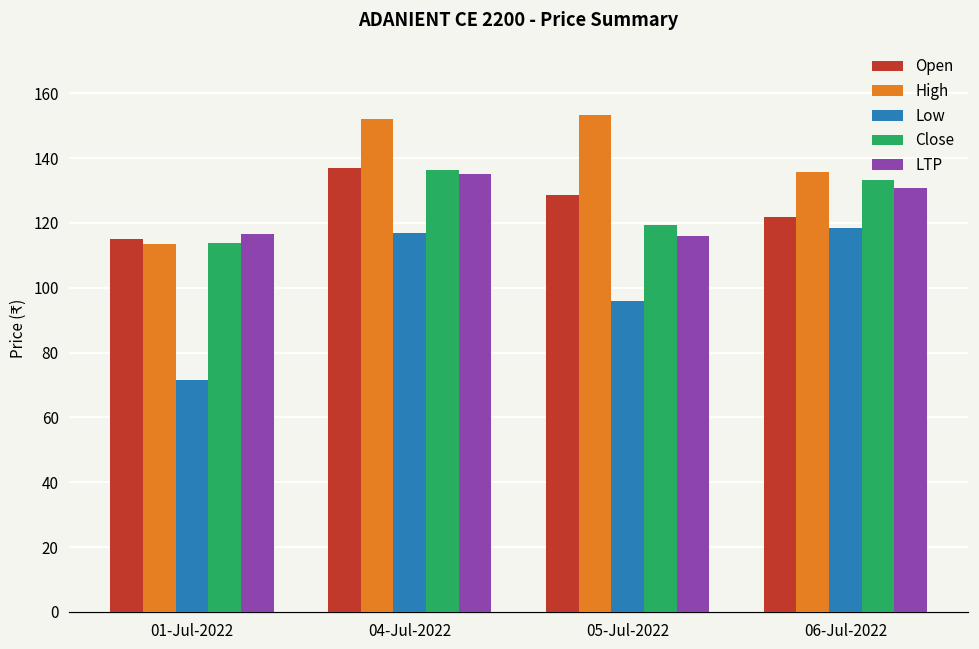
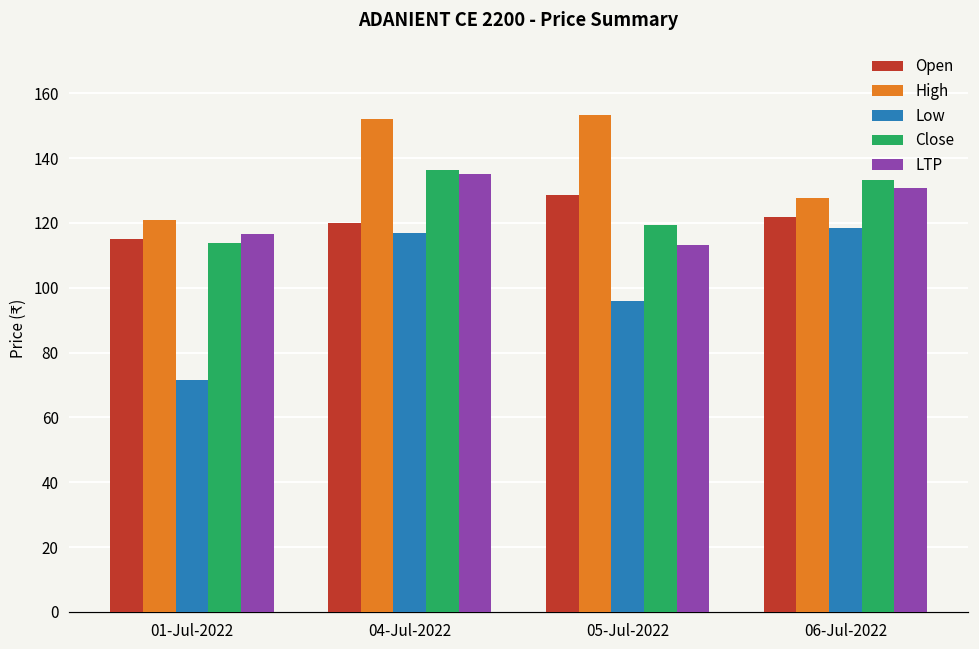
  {
    "Open": {
      "01-Jul-2022": 115,
-     "04-Jul-2022": 137,
+     "04-Jul-2022": 120,
      "05-Jul-2022": 129,
      "06-Jul-2022": 122
    },
    "High": {
-     "01-Jul-2022": 114,
+     "01-Jul-2022": 121,
      "04-Jul-2022": 152,
      "05-Jul-2022": 153,
-     "06-Jul-2022": 136
+     "06-Jul-2022": 128
    },
    "Low": {
      "01-Jul-2022": 72,
      "04-Jul-2022": 117,
      "05-Jul-2022": 96,
      "06-Jul-2022": 119
    },
    "Close": {
      "01-Jul-2022": 114,
      "04-Jul-2022": 136,
      "05-Jul-2022": 119,
      "06-Jul-2022": 133
    },
    "LTP": {
      "01-Jul-2022": 117,
      "04-Jul-2022": 135,
-     "05-Jul-2022": 116,
+     "05-Jul-2022": 113,
      "06-Jul-2022": 131
    }
  }
